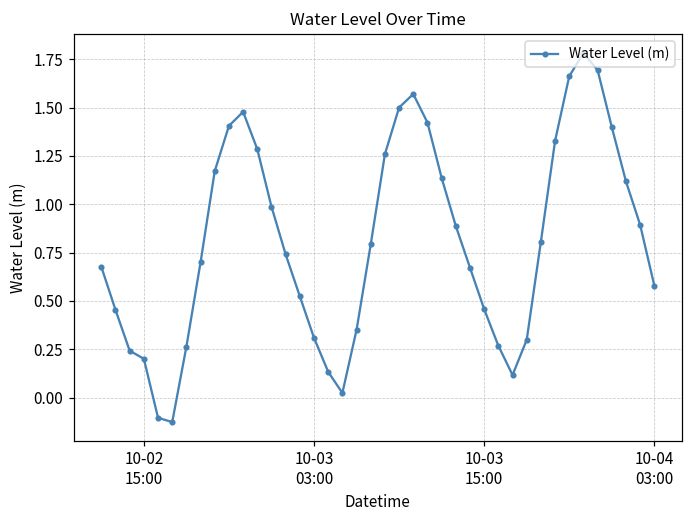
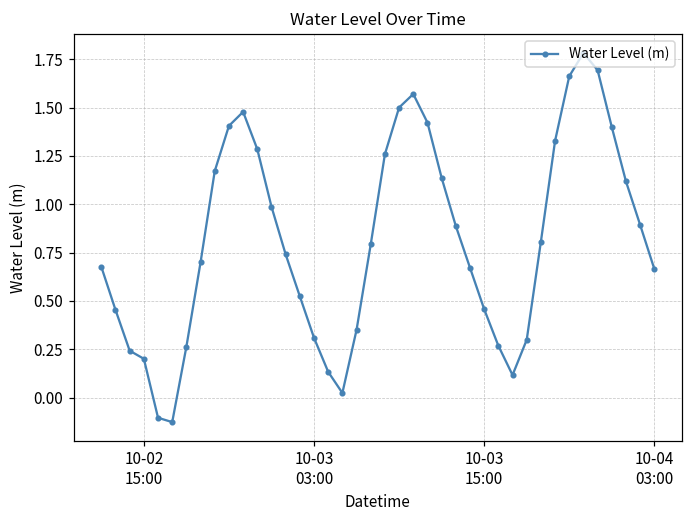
  {
    "10-02 15:00": 0.20,
    "10-03 03:00": 0.31,
    "10-03 15:00": 0.46,
-   "10-04 03:00": 0.58
+   "10-04 03:00": 0.67
  }
